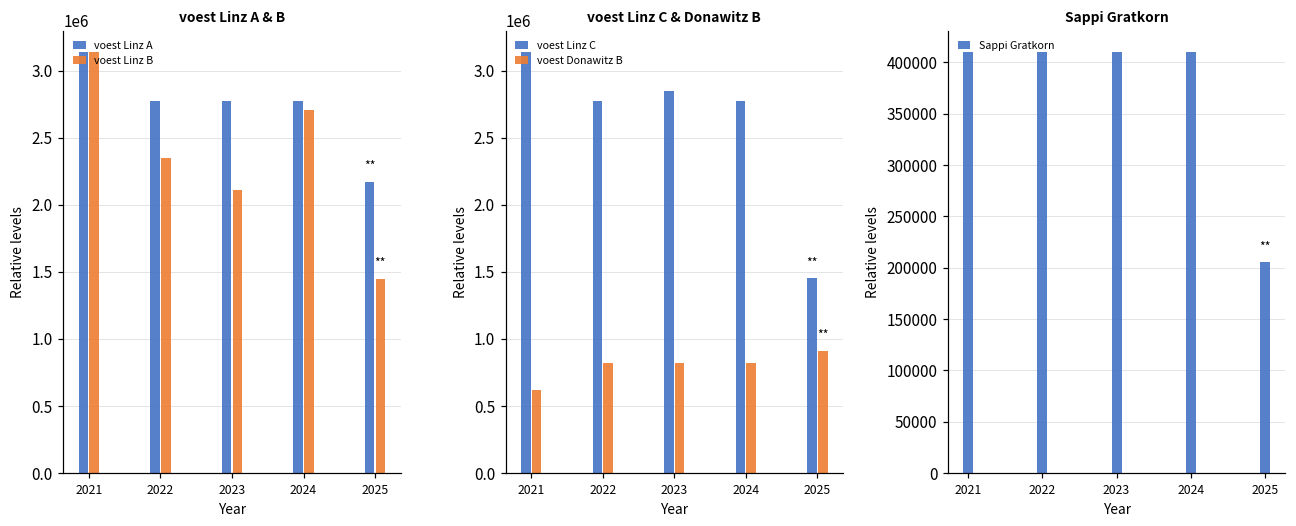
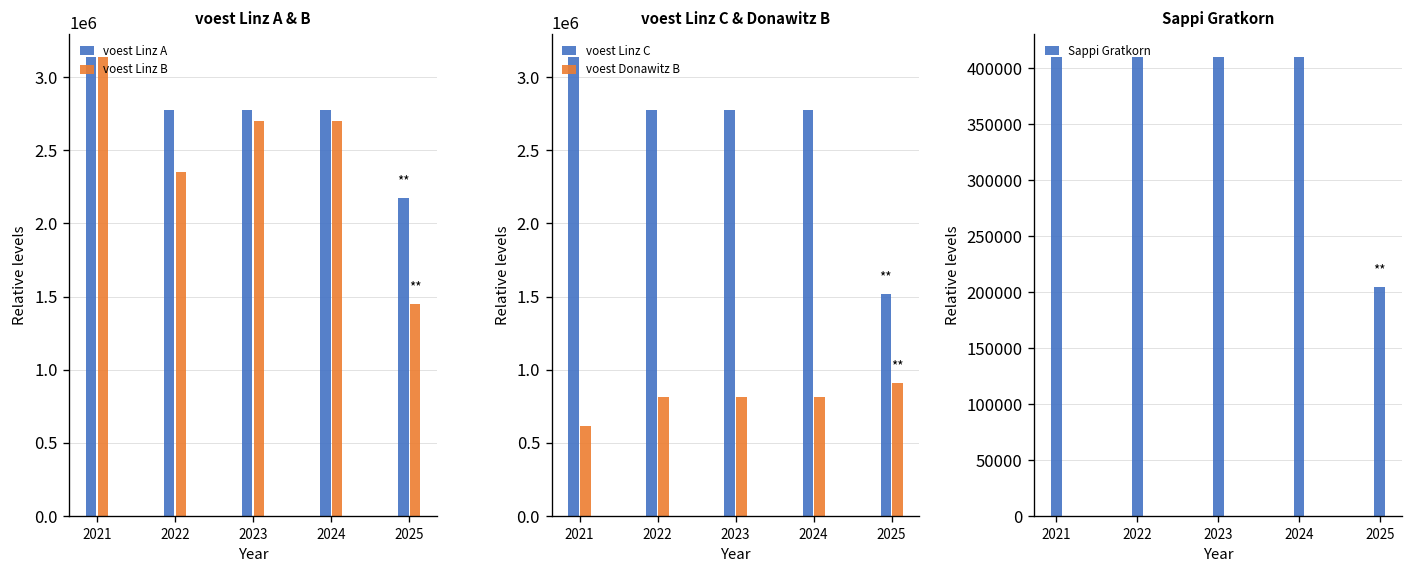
  {
    "voest Linz A & B": {
      "voest Linz A": {
        "2021": 3140000,
        "2022": 2780000,
        "2023": 2780000,
        "2024": 2780000,
        "2025": 2170000
      },
      "voest Linz B": {
        "2021": 3140000,
        "2022": 2350000,
-       "2023": 2110000,
+       "2023": 2700000,
        "2024": 2700000,
        "2025": 1450000
      }
    },
    "voest Linz C & Donawitz B": {
      "voest Linz C": {
        "2021": 3140000,
        "2022": 2780000,
-       "2023": 2850000,
+       "2023": 2780000,
        "2024": 2780000,
-       "2025": 1450000
+       "2025": 1520000
      },
      "voest Donawitz B": {
        "2021": 620000,
        "2022": 820000,
        "2023": 820000,
        "2024": 820000,
        "2025": 910000
      }
    },
    "Sappi Gratkorn": {
      "2021": 410000,
      "2022": 410000,
      "2023": 410000,
      "2024": 410000,
      "2025": 210000
    }
  }
